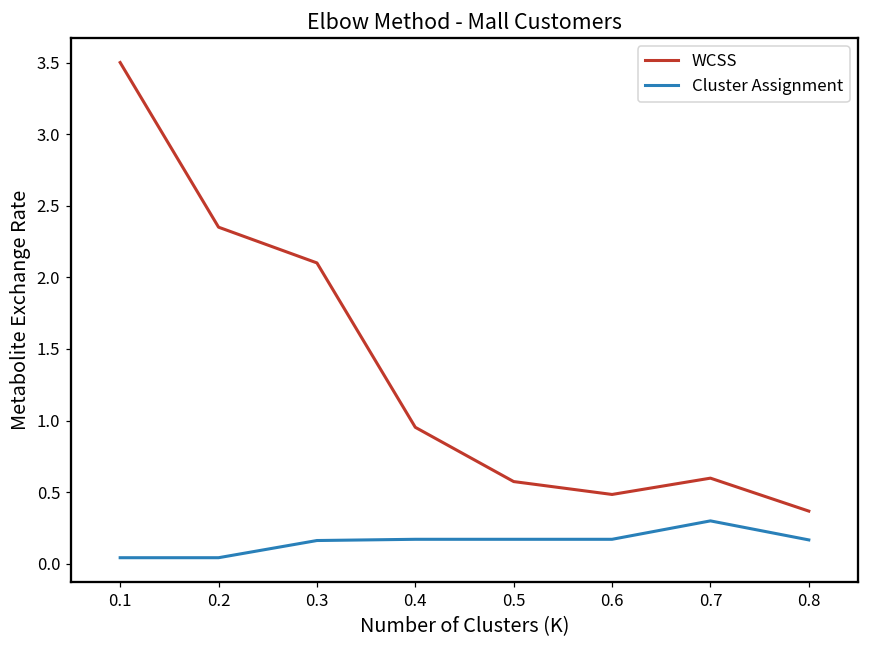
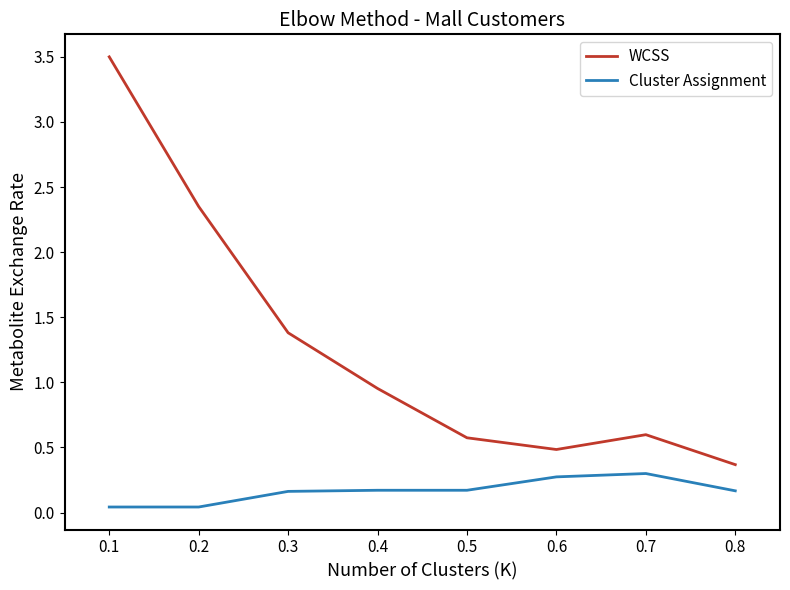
  {
    "WCSS": {
      "0.1": 3.50,
      "0.2": 2.35,
-     "0.3": 2.10,
+     "0.3": 1.38,
      "0.4": 0.95,
      "0.5": 0.57,
      "0.6": 0.48,
      "0.7": 0.60,
      "0.8": 0.37
    },
    "Cluster Assignment": {
      "0.1": 0.04,
      "0.2": 0.04,
      "0.3": 0.16,
      "0.4": 0.17,
      "0.5": 0.17,
-     "0.6": 0.17,
+     "0.6": 0.27,
      "0.7": 0.30,
      "0.8": 0.17
    }
  }
